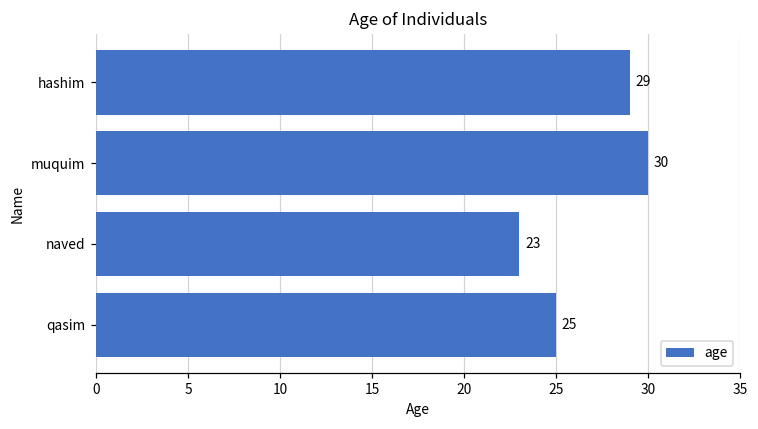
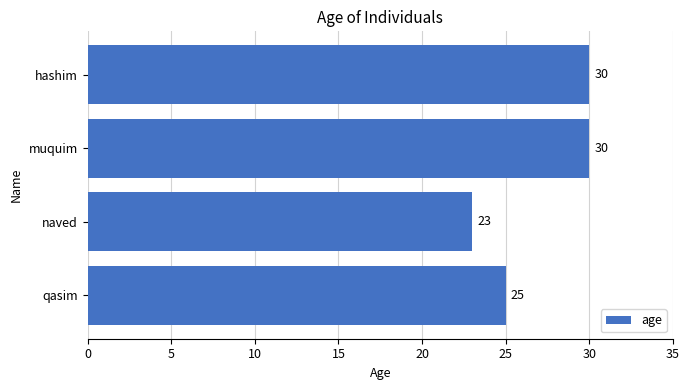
  {
-   "hashim": 29,
+   "hashim": 30,
    "muquim": 30,
    "naved": 23,
    "qasim": 25
  }
